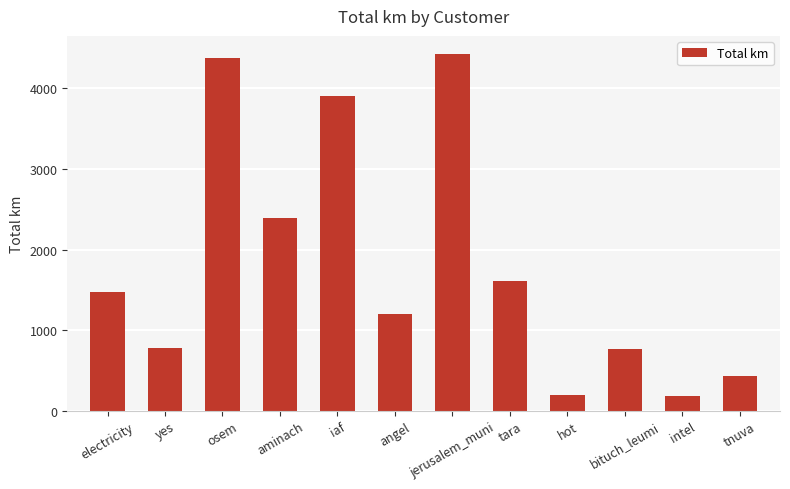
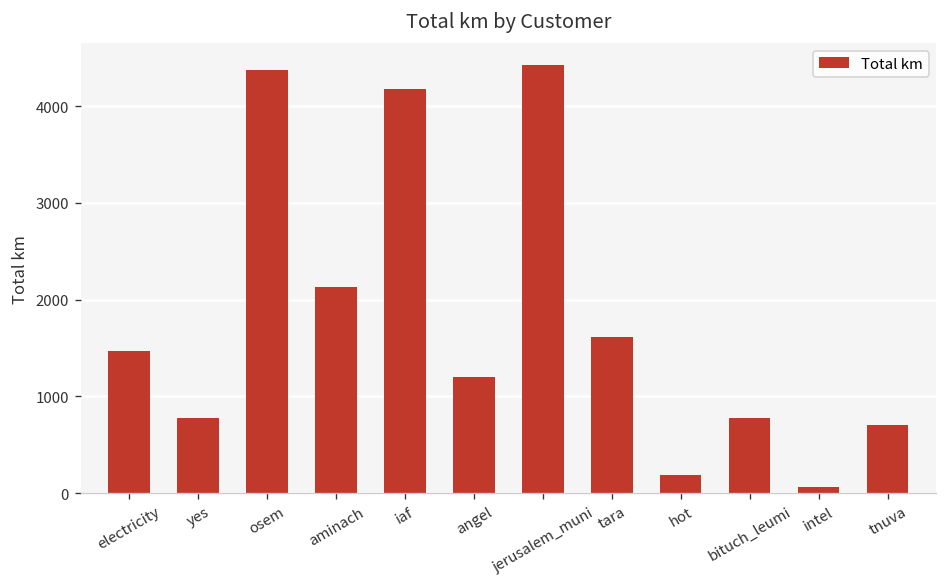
  {
    "electricity": 1500,
    "yes": 800,
    "osem": 4400,
-   "aminach": 2400,
-   "iaf": 3900,
+   "aminach": 2100,
+   "iaf": 4200,
    "angel": 1200,
    "jerusalem_muni": 4400,
    "tara": 1600,
    "hot": 200,
    "bituch_leumi": 800,
-   "intel": 200,
-   "tnuva": 400
+   "intel": 100,
+   "tnuva": 700
  }
